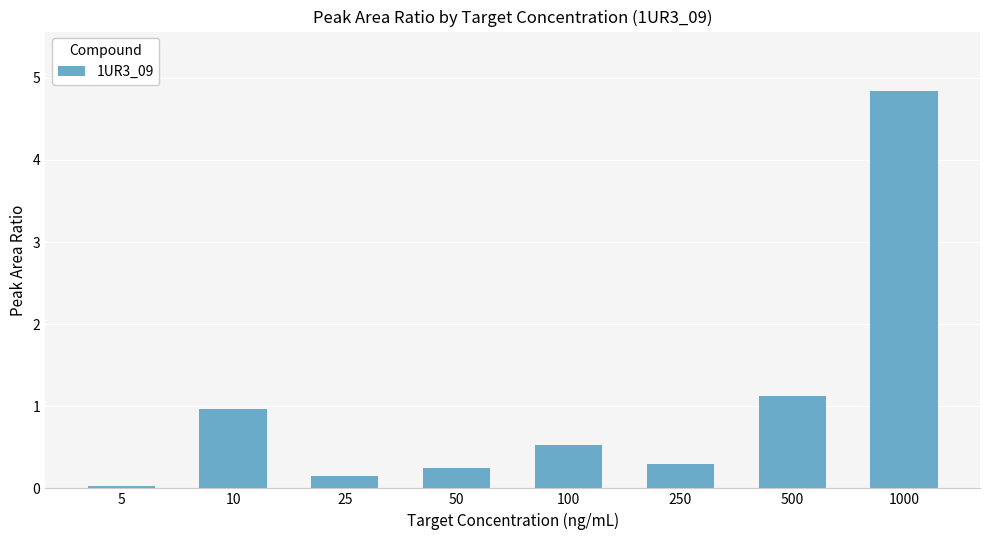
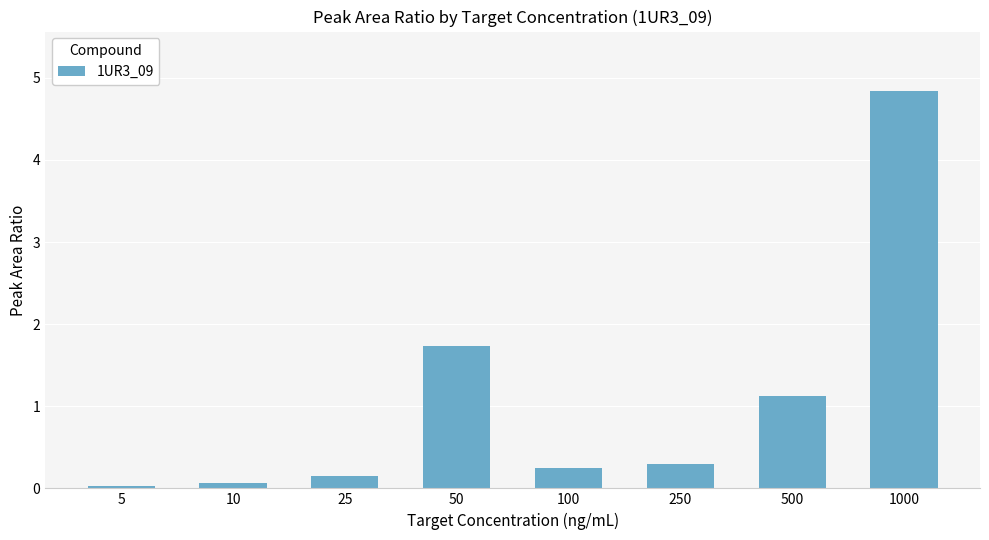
  {
-   "10": 1.0,
+   "10": 0.1,
    "25": 0.2,
-   "50": 0.2,
-   "100": 0.5,
+   "50": 1.7,
+   "100": 0.2,
    "250": 0.3,
    "500": 1.1,
    "1000": 4.8
  }
